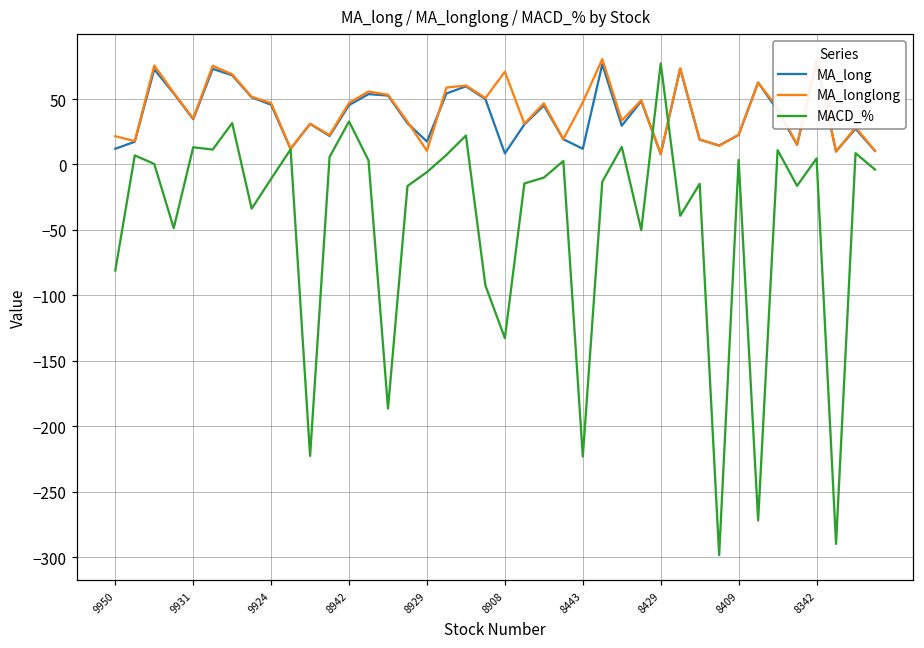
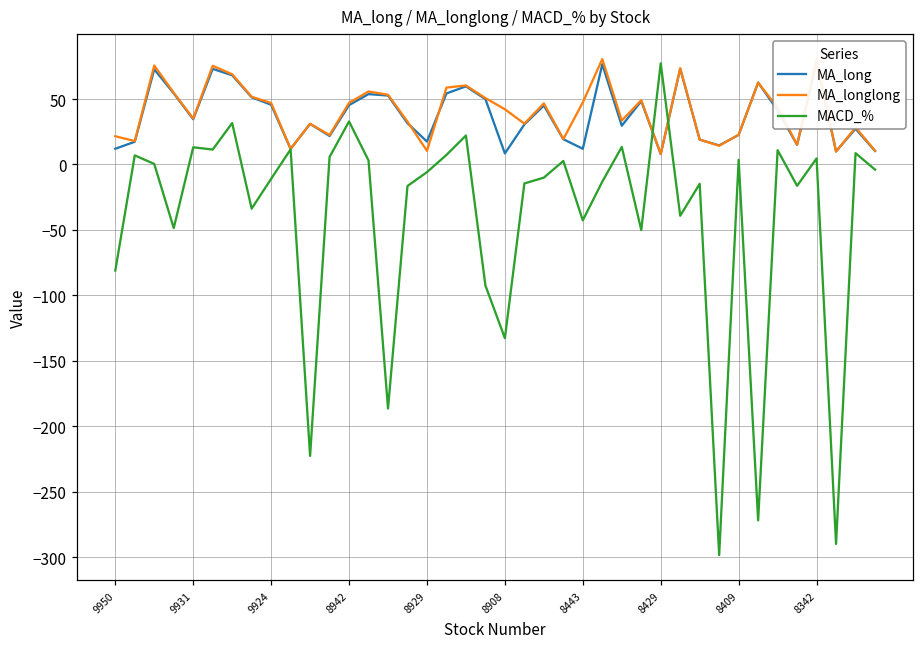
  {
    "MA_long": {
      "9950": 12,
      "8929": 18,
      "8908": 8,
      "8443": 12
    },
    "MA_longlong": {
      "9950": 22,
      "8929": 10,
-     "8908": 71,
+     "8908": 42,
      "8443": 47
    },
    "MACD_%": {
      "9950": -81,
      "9931": 13,
      "9924": -11,
      "8942": 33,
      "8929": -6,
      "8908": -133,
-     "8443": -223,
+     "8443": -43,
      "8429": 77,
      "8409": 4,
      "8342": 5
    }
  }
